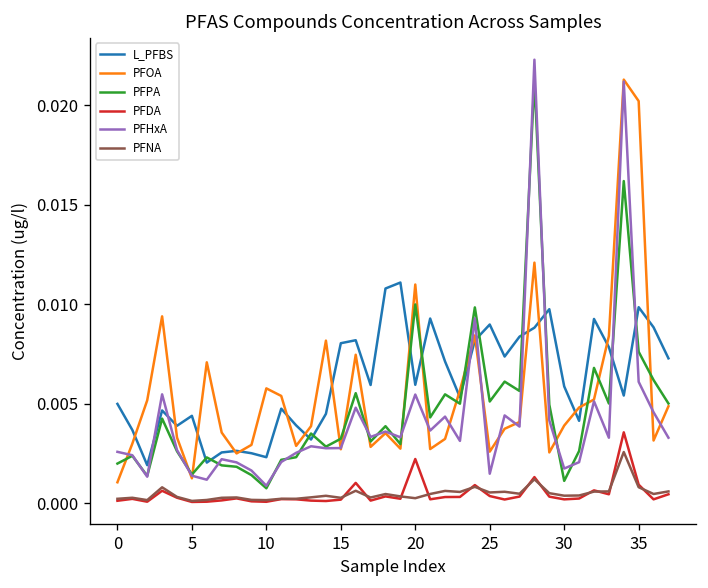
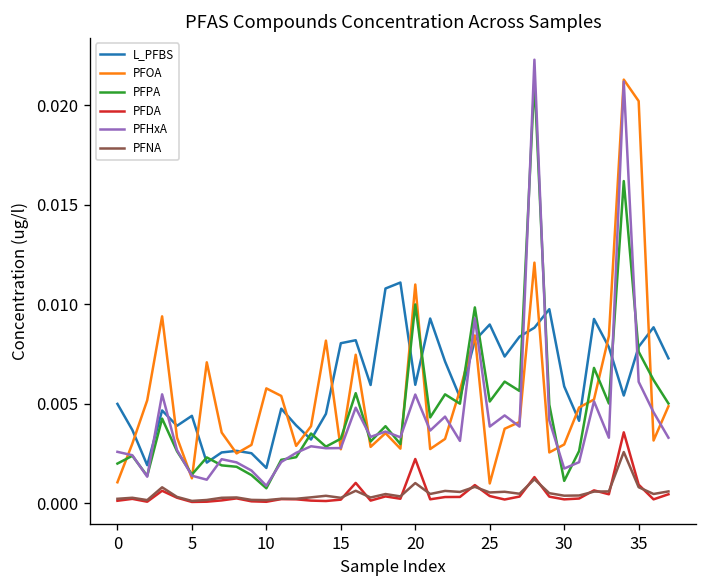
  {
    "L_PFBS": {
      "0": 0.0050,
      "5": 0.0044,
-     "10": 0.0023,
+     "10": 0.0018,
      "15": 0.0081,
      "20": 0.0060,
      "25": 0.0090,
      "30": 0.0059,
-     "35": 0.0099
+     "35": 0.0079
    },
    "PFOA": {
      "0": 0.0011,
      "10": 0.0058,
      "20": 0.0110,
-     "25": 0.0026,
-     "30": 0.0039,
+     "25": 0.0010,
+     "30": 0.0030,
      "35": 0.0202
    },
    "PFPA": {
      "0": 0.0020,
      "15": 0.0033,
      "20": 0.0100,
      "25": 0.0051,
      "30": 0.0011,
      "35": 0.0076
    },
    "PFDA": {
      "20": 0.0022,
      "25": 0.0004,
      "30": 0.0002
    },
    "PFHxA": {
      "0": 0.0026,
      "20": 0.0055,
-     "25": 0.0015,
+     "25": 0.0039,
      "30": 0.0018,
      "35": 0.0061
    },
    "PFNA": {
-     "20": 0.0003,
+     "20": 0.0010,
      "25": 0.0005,
      "30": 0.0004
    }
  }
